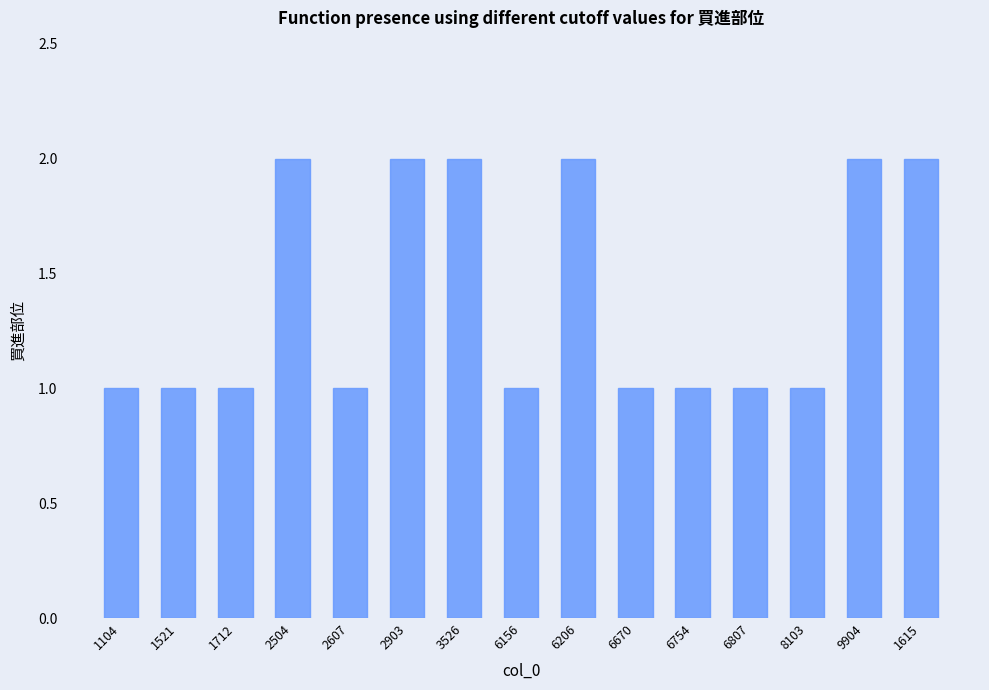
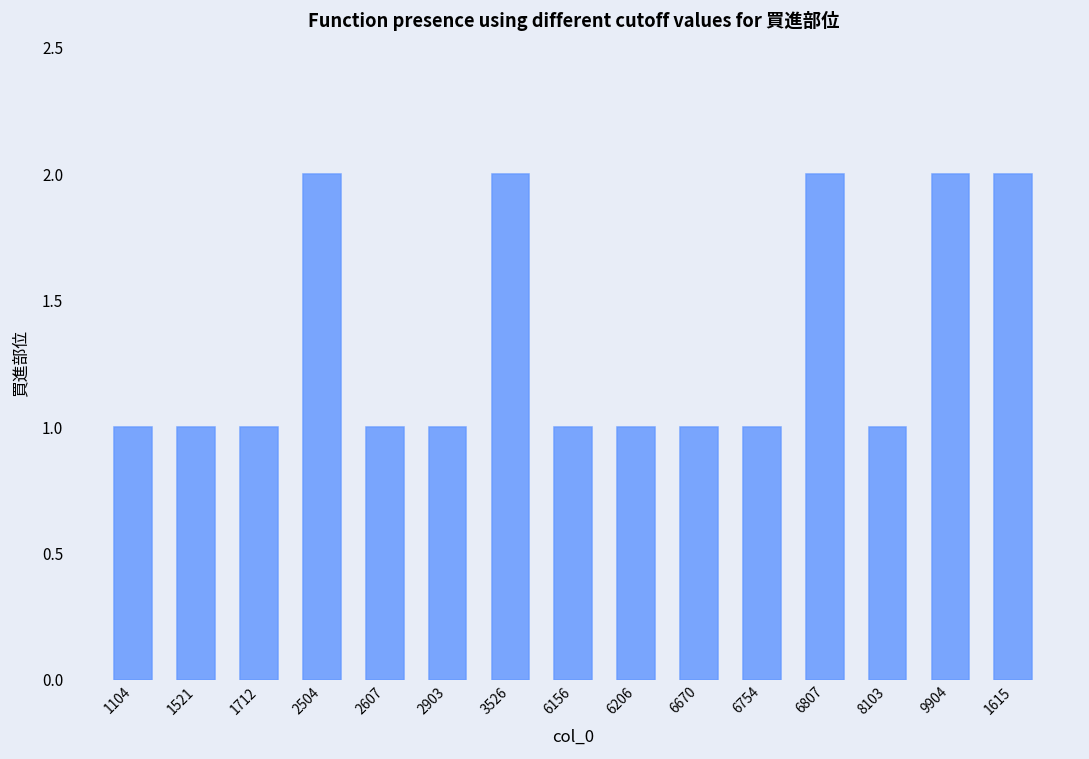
  {
    "1104": 1,
    "1521": 1,
    "1712": 1,
    "2504": 2,
    "2607": 1,
-   "2903": 2,
+   "2903": 1,
    "3526": 2,
    "6156": 1,
-   "6206": 2,
+   "6206": 1,
    "6670": 1,
    "6754": 1,
-   "6807": 1,
+   "6807": 2,
    "8103": 1,
    "9904": 2,
    "1615": 2
  }
